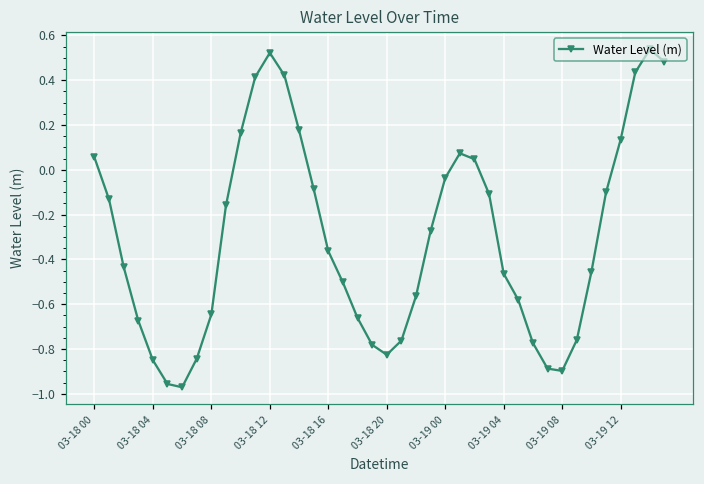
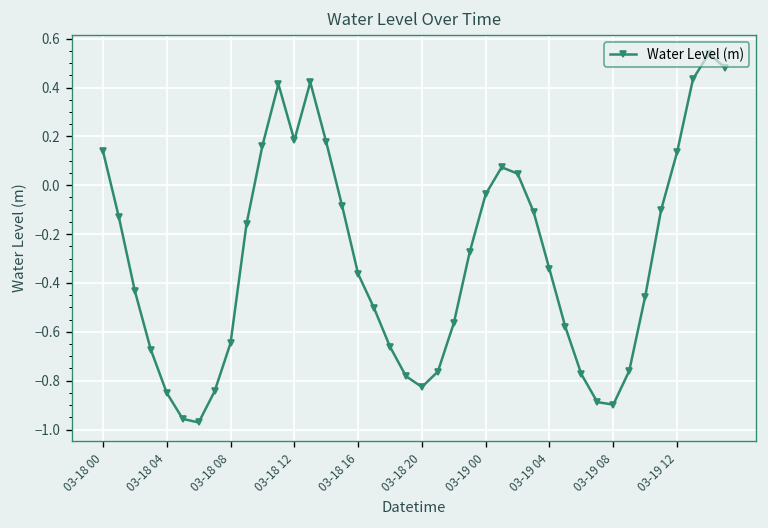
  {
-   "03-18 00": 0.06,
+   "03-18 00": 0.14,
    "03-18 04": -0.85,
    "03-18 08": -0.65,
-   "03-18 12": 0.52,
+   "03-18 12": 0.18,
    "03-18 16": -0.36,
    "03-18 20": -0.83,
    "03-19 00": -0.04,
-   "03-19 04": -0.46,
+   "03-19 04": -0.34,
    "03-19 08": -0.90,
    "03-19 12": 0.14
  }
